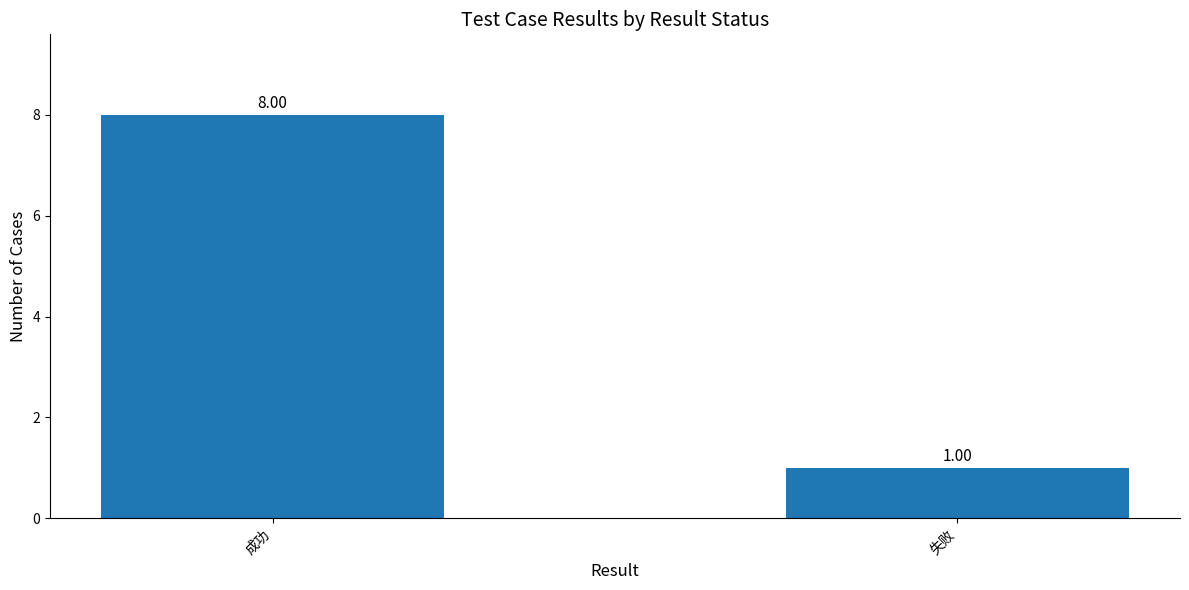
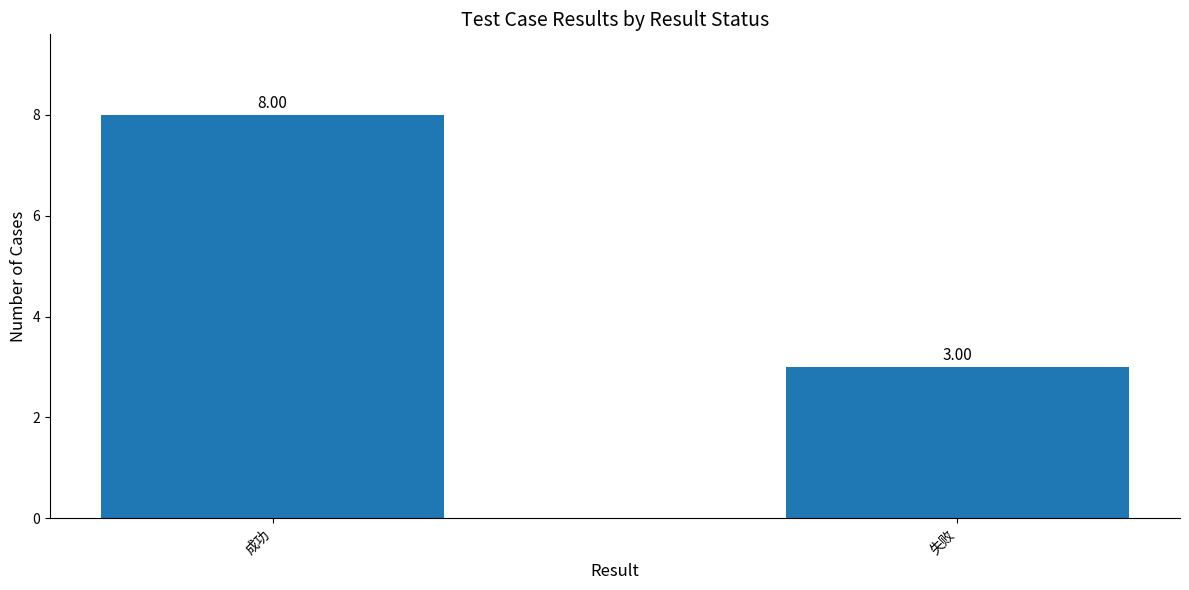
  {
    "成功": 8.00,
-   "失败": 1.00
+   "失败": 3.00
  }
